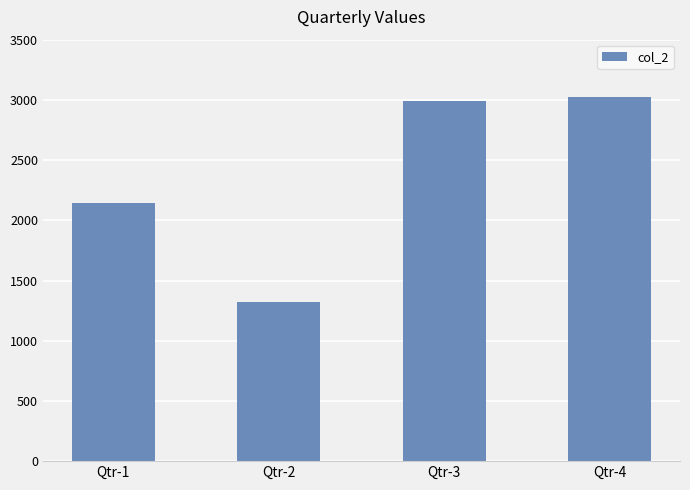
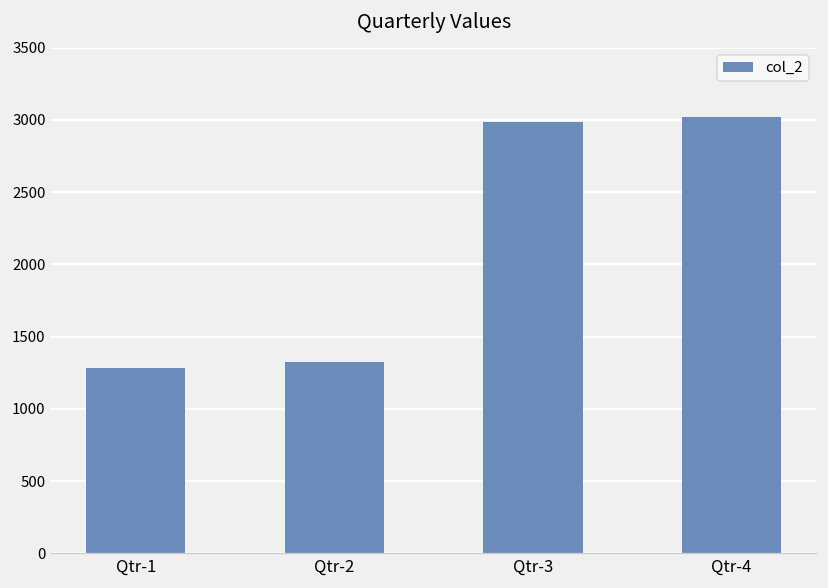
  {
-   "Qtr-1": 2150,
+   "Qtr-1": 1280,
    "Qtr-2": 1330,
    "Qtr-3": 2990,
    "Qtr-4": 3020
  }
